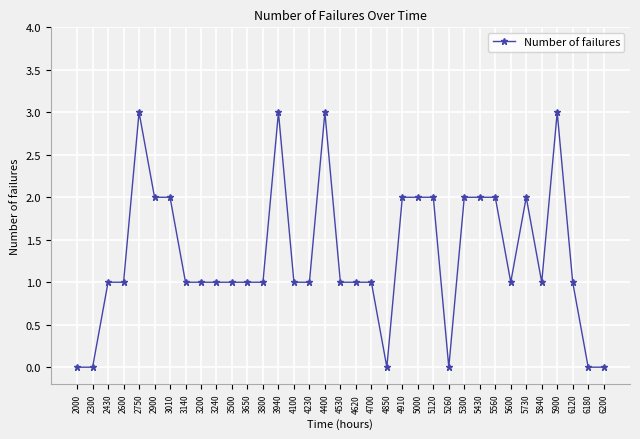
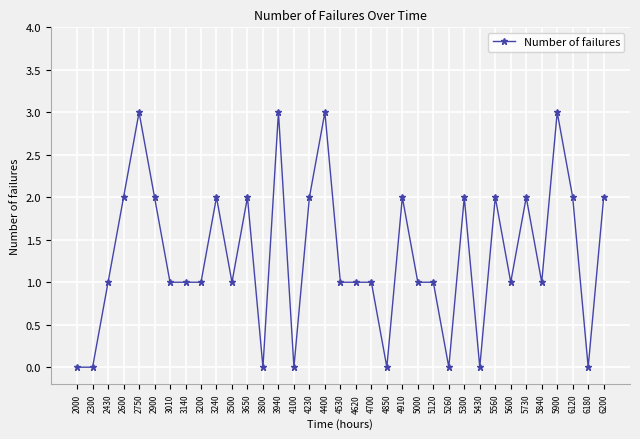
  {
    "2000": 0,
    "2300": 0,
    "2430": 1,
-   "2600": 1,
+   "2600": 2,
    "2750": 3,
    "2900": 2,
-   "3010": 2,
+   "3010": 1,
    "3140": 1,
    "3200": 1,
-   "3240": 1,
+   "3240": 2,
    "3500": 1,
-   "3650": 1,
-   "3800": 1,
+   "3650": 2,
+   "3800": 0,
    "3940": 3,
-   "4100": 1,
-   "4230": 1,
+   "4100": 0,
+   "4230": 2,
    "4400": 3,
    "4530": 1,
    "4620": 1,
    "4700": 1,
    "4850": 0,
    "4910": 2,
-   "5000": 2,
-   "5120": 2,
+   "5000": 1,
+   "5120": 1,
    "5260": 0,
    "5300": 2,
-   "5430": 2,
+   "5430": 0,
    "5560": 2,
    "5600": 1,
    "5730": 2,
    "5840": 1,
    "5900": 3,
-   "6120": 1,
+   "6120": 2,
    "6180": 0,
-   "6200": 0
+   "6200": 2
  }
